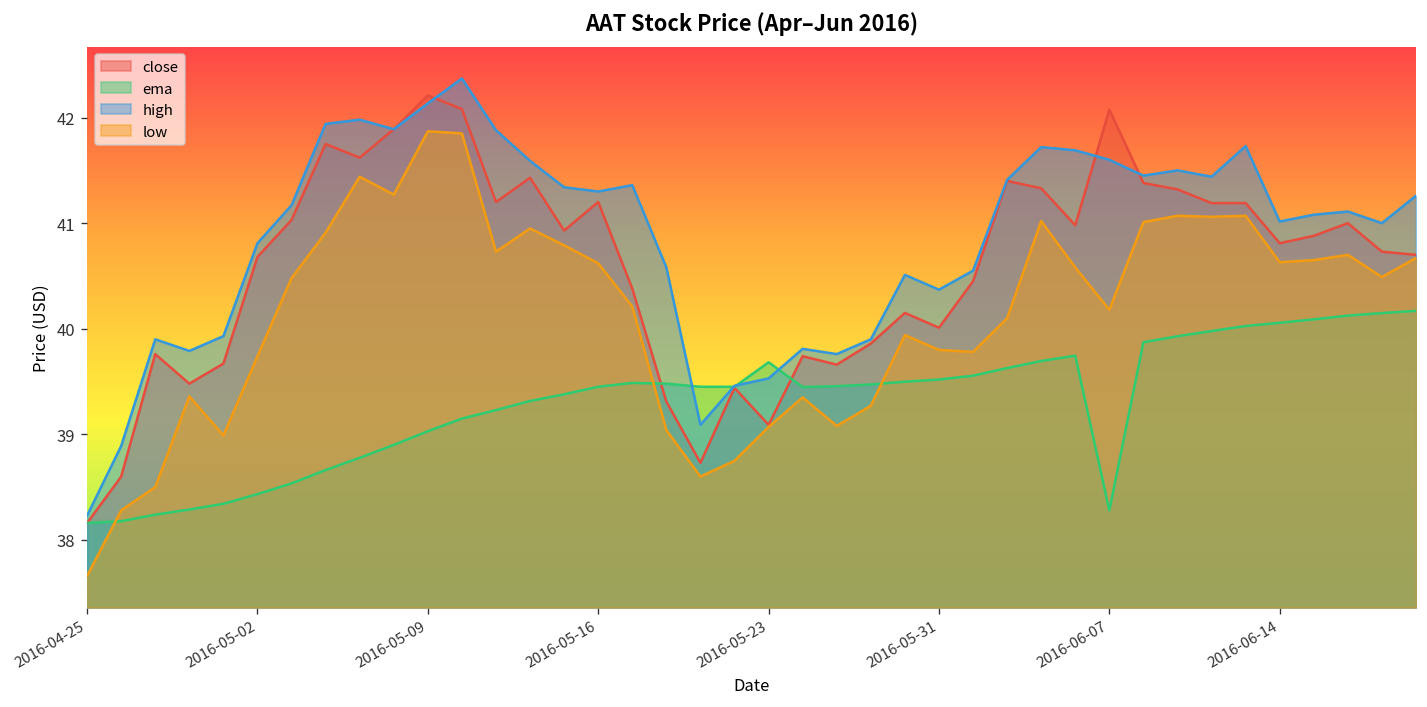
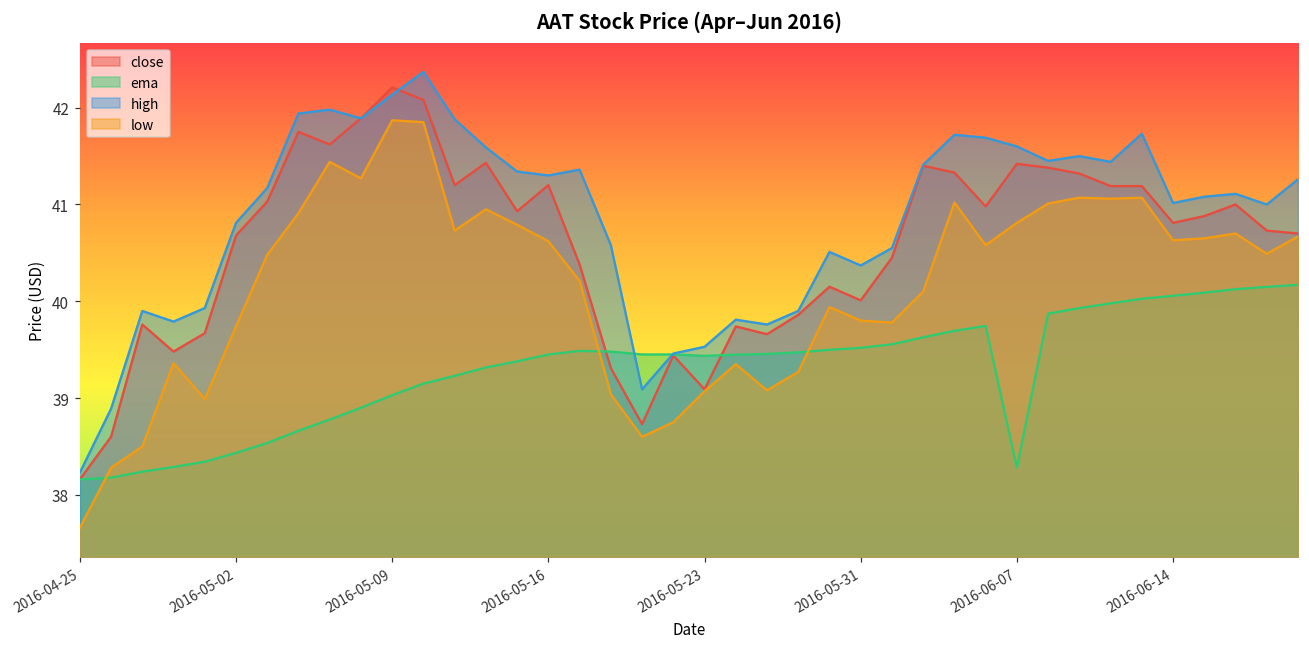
  {
    "close": {
      "2016-05-02": 40.7,
      "2016-05-09": 42.2,
      "2016-05-16": 41.2,
      "2016-05-31": 40.0,
-     "2016-06-07": 42.1,
+     "2016-06-07": 41.4,
      "2016-06-14": 40.8
    },
    "ema": {
      "2016-05-02": 38.4,
      "2016-05-09": 39.0,
      "2016-05-16": 39.5,
-     "2016-05-23": 39.7,
+     "2016-05-23": 39.4,
      "2016-05-31": 39.5,
      "2016-06-07": 38.3,
      "2016-06-14": 40.1
    },
    "high": {
      "2016-04-25": 38.2,
      "2016-05-02": 40.8,
      "2016-05-09": 42.1,
      "2016-05-16": 41.3,
      "2016-05-23": 39.5,
      "2016-05-31": 40.4,
      "2016-06-07": 41.6,
      "2016-06-14": 41.0
    },
    "low": {
      "2016-04-25": 37.7,
      "2016-05-02": 39.7,
      "2016-05-09": 41.9,
      "2016-05-16": 40.6,
      "2016-05-31": 39.8,
-     "2016-06-07": 40.2,
+     "2016-06-07": 40.8,
      "2016-06-14": 40.6
    }
  }
